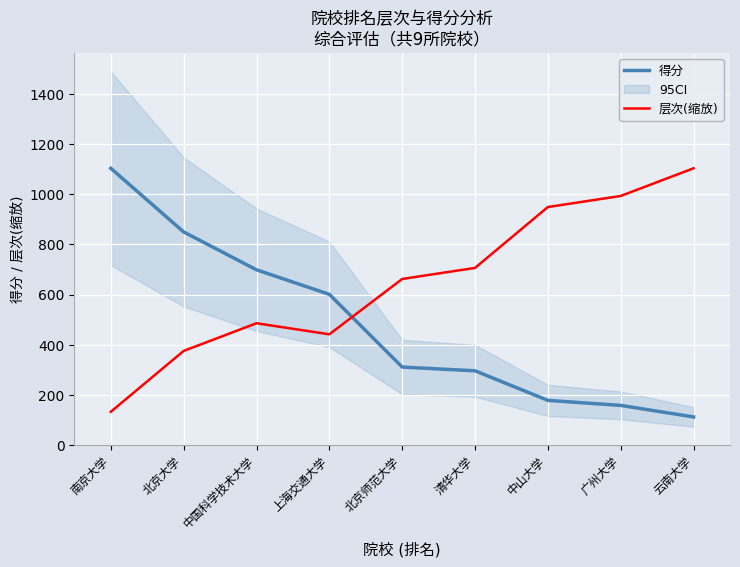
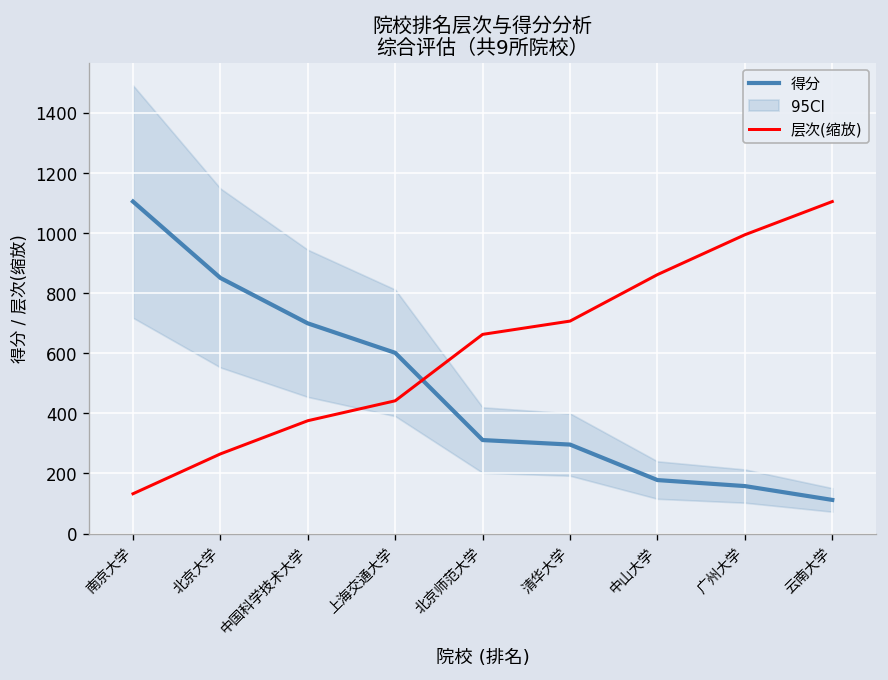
  {
    "层次(缩放)": {
      "南京大学": 130,
-     "北京大学": 380,
-     "中国科学技术大学": 490,
+     "北京大学": 260,
+     "中国科学技术大学": 380,
      "上海交通大学": 440,
      "北京师范大学": 660,
      "清华大学": 710,
-     "中山大学": 950,
+     "中山大学": 860,
      "广州大学": 990,
      "云南大学": 1100
    }
  }
